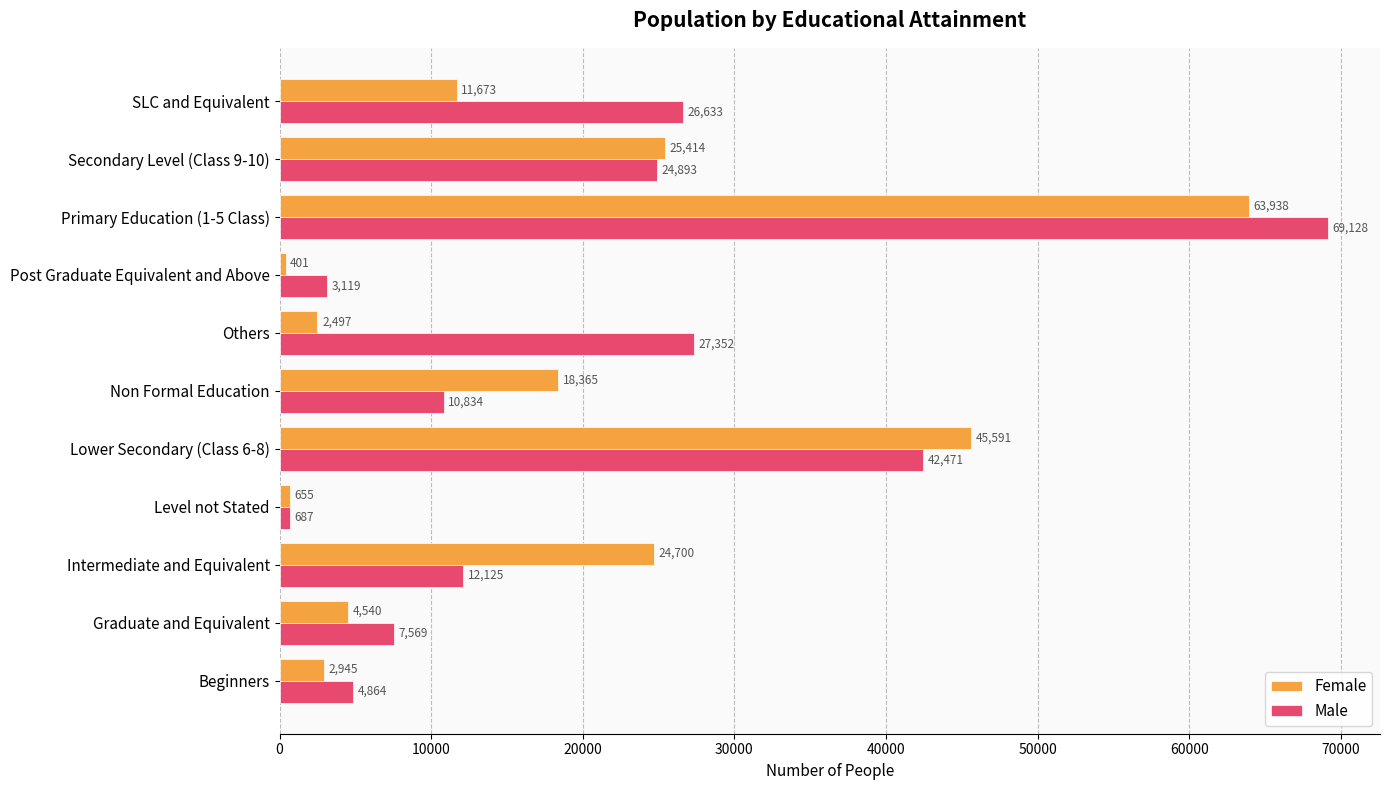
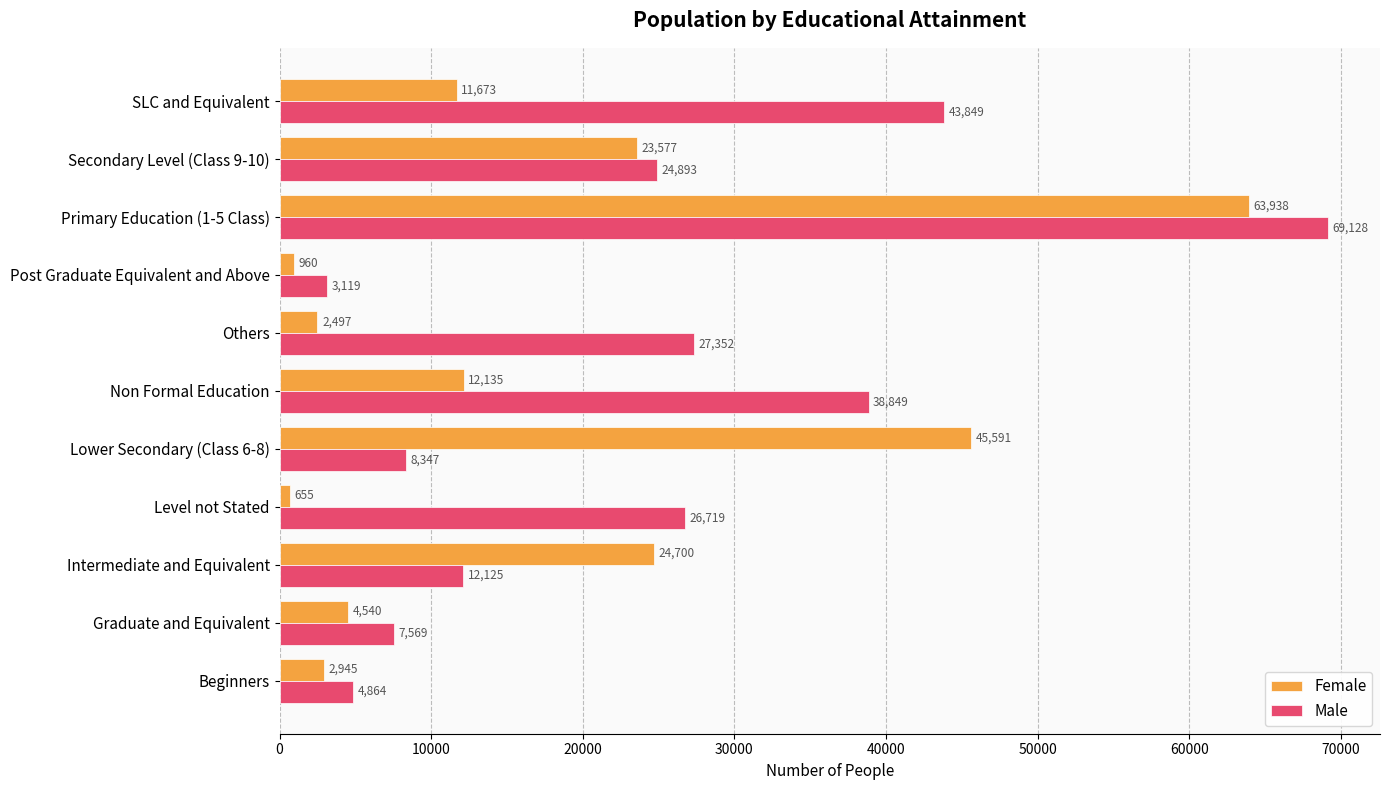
  {
    "Female": {
      "SLC and Equivalent": "11,673",
-     "Secondary Level (Class 9-10)": "25,414",
+     "Secondary Level (Class 9-10)": "23,577",
      "Primary Education (1-5 Class)": "63,938",
-     "Post Graduate Equivalent and Above": "401",
+     "Post Graduate Equivalent and Above": "960",
      "Others": "2,497",
-     "Non Formal Education": "18,365",
+     "Non Formal Education": "12,135",
      "Lower Secondary (Class 6-8)": "45,591",
      "Level not Stated": "655",
      "Intermediate and Equivalent": "24,700",
      "Graduate and Equivalent": "4,540",
      "Beginners": "2,945"
    },
    "Male": {
-     "SLC and Equivalent": "26,633",
+     "SLC and Equivalent": "43,849",
      "Secondary Level (Class 9-10)": "24,893",
      "Primary Education (1-5 Class)": "69,128",
      "Post Graduate Equivalent and Above": "3,119",
      "Others": "27,352",
-     "Non Formal Education": "10,834",
-     "Lower Secondary (Class 6-8)": "42,471",
-     "Level not Stated": "687",
+     "Non Formal Education": "38,849",
+     "Lower Secondary (Class 6-8)": "8,347",
+     "Level not Stated": "26,719",
      "Intermediate and Equivalent": "12,125",
      "Graduate and Equivalent": "7,569",
      "Beginners": "4,864"
    }
  }
